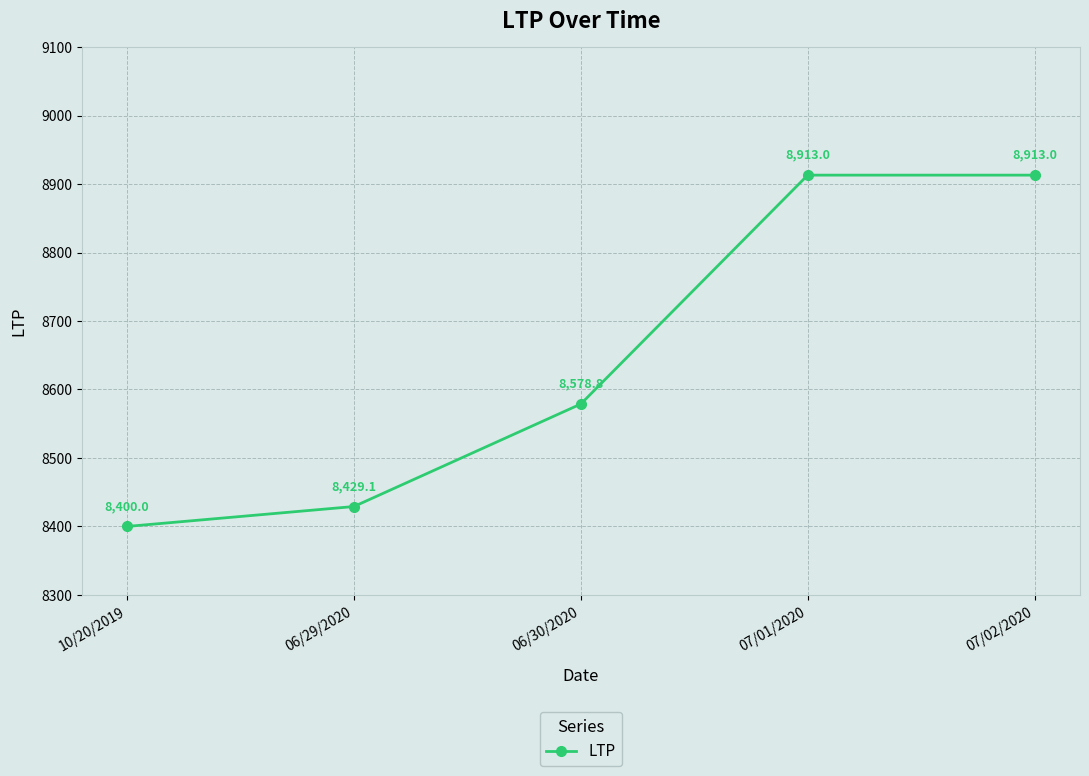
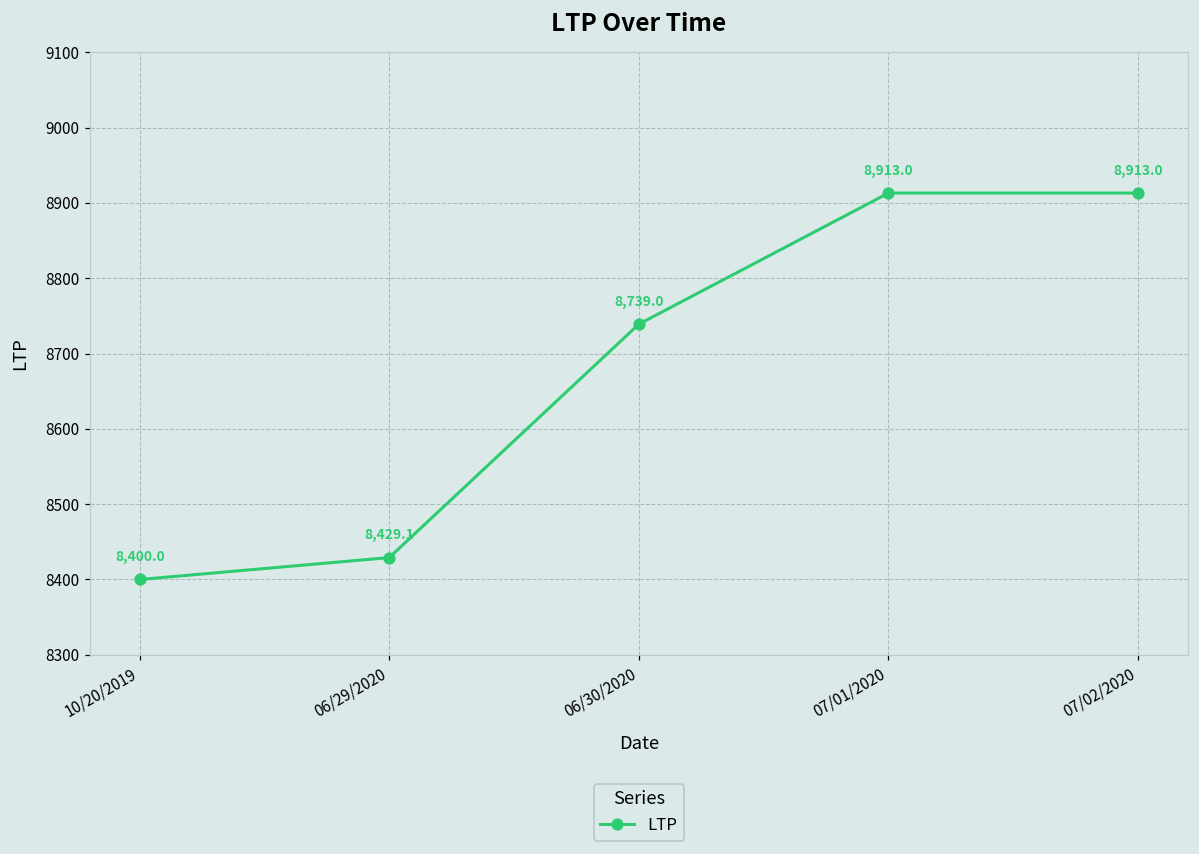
  {
    "10/20/2019": "8,400.0",
    "06/29/2020": "8,429.1",
-   "06/30/2020": "8,578.8",
+   "06/30/2020": "8,739.0",
    "07/01/2020": "8,913.0",
    "07/02/2020": "8,913.0"
  }
